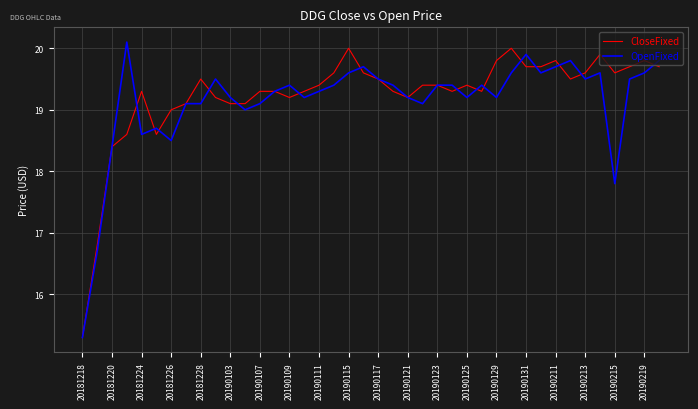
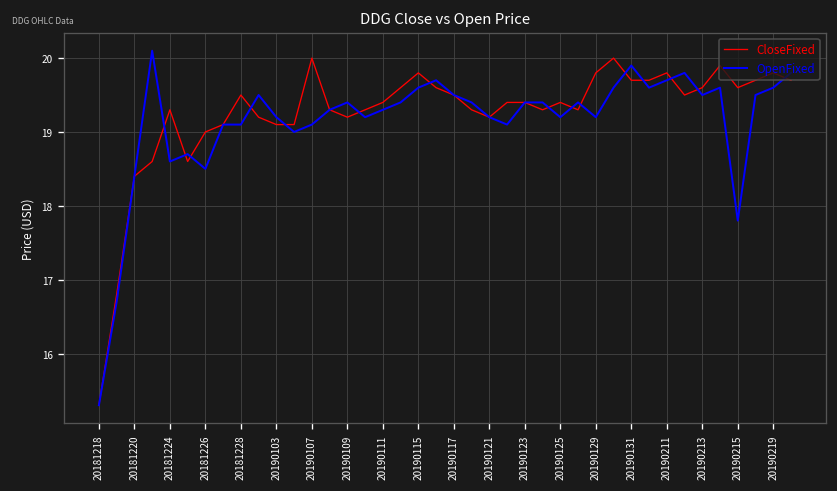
  {
    "CloseFixed": {
      "20181224": 19.3,
      "20181226": 19.0,
      "20181228": 19.5,
      "20190103": 19.1,
-     "20190107": 19.3,
+     "20190107": 20.0,
      "20190109": 19.2,
      "20190111": 19.4,
-     "20190115": 20.0,
+     "20190115": 19.8,
      "20190125": 19.4,
      "20190129": 19.8,
      "20190131": 19.7,
      "20190211": 19.8,
      "20190213": 19.6,
      "20190215": 19.6
    },
    "OpenFixed": {
      "20181224": 18.6,
      "20181226": 18.5,
      "20181228": 19.1,
      "20190103": 19.2,
      "20190107": 19.1,
      "20190109": 19.4,
      "20190111": 19.3,
      "20190115": 19.6,
      "20190125": 19.2,
      "20190129": 19.2,
      "20190131": 19.9,
      "20190211": 19.7,
      "20190213": 19.5,
      "20190215": 17.8,
      "20190219": 19.6
    }
  }
